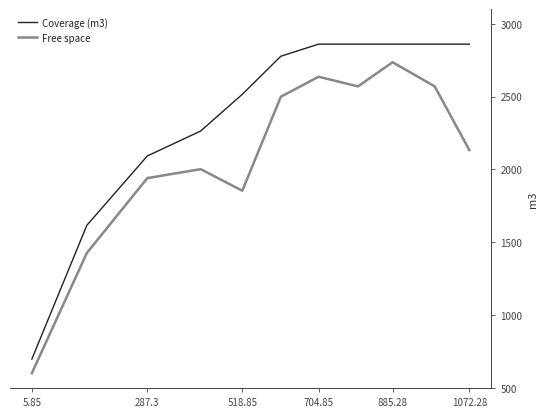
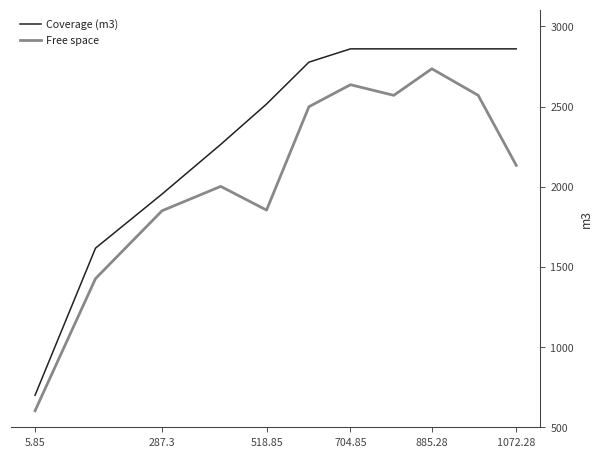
  {
    "Coverage (m3)": {
      "5.85": 700,
-     "287.3": 2090,
+     "287.3": 1950,
      "518.85": 2520,
      "704.85": 2860,
      "885.28": 2860,
      "1072.28": 2860
    },
    "Free space": {
      "5.85": 600,
-     "287.3": 1940,
+     "287.3": 1850,
      "518.85": 1850,
      "704.85": 2640,
      "885.28": 2740,
      "1072.28": 2130
    }
  }
